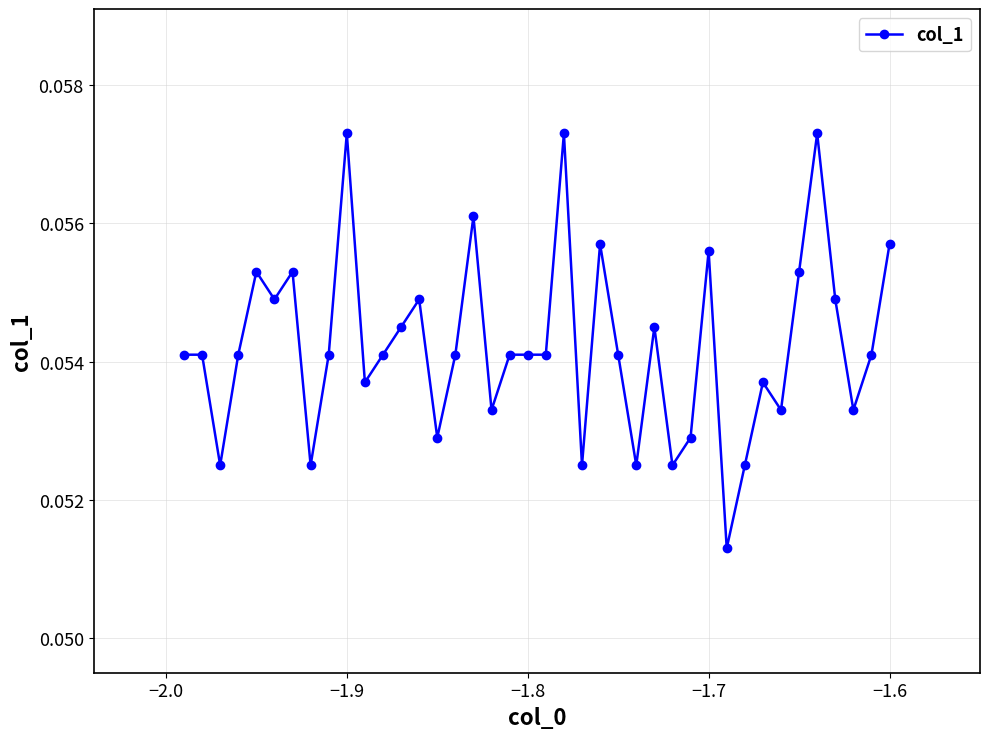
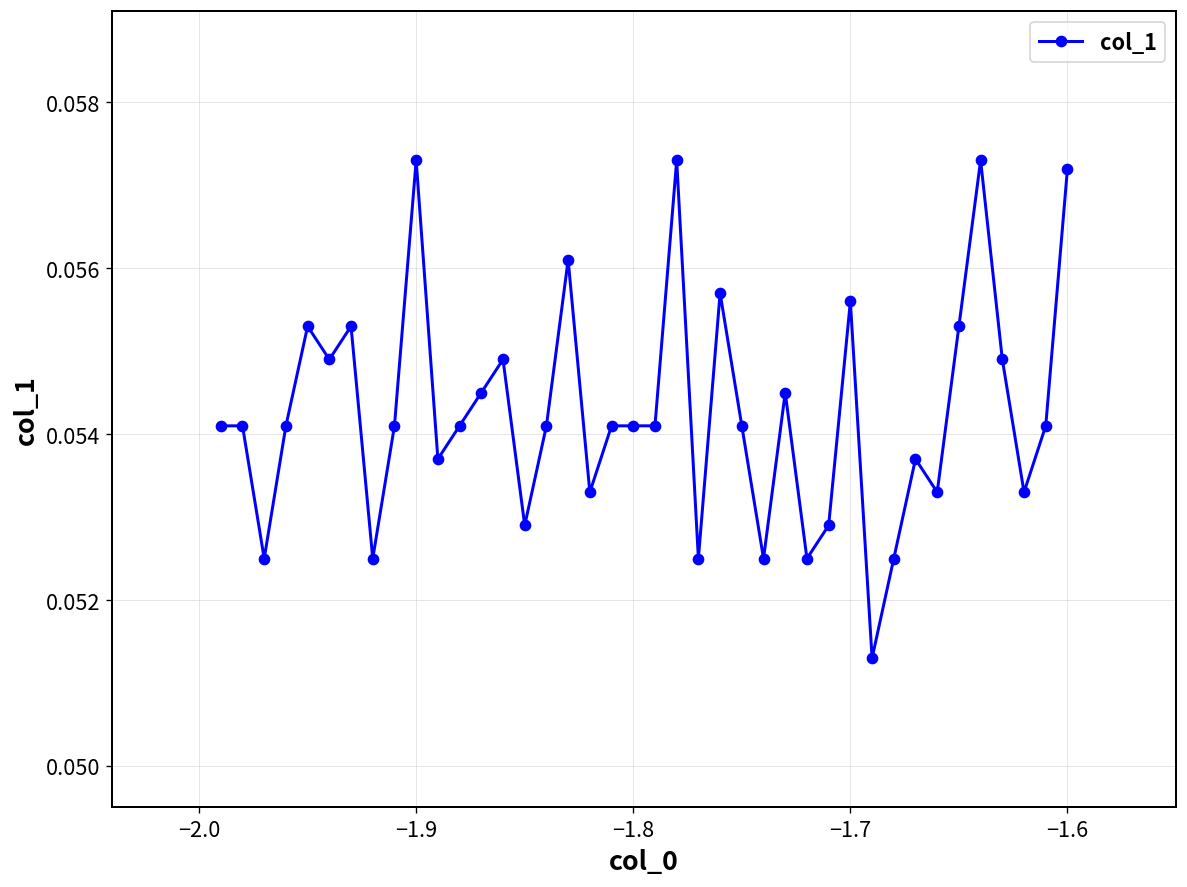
  {
    "−1.9": 0.0573,
    "−1.8": 0.0541,
    "−1.7": 0.0556,
-   "−1.6": 0.0557
+   "−1.6": 0.0572
  }
